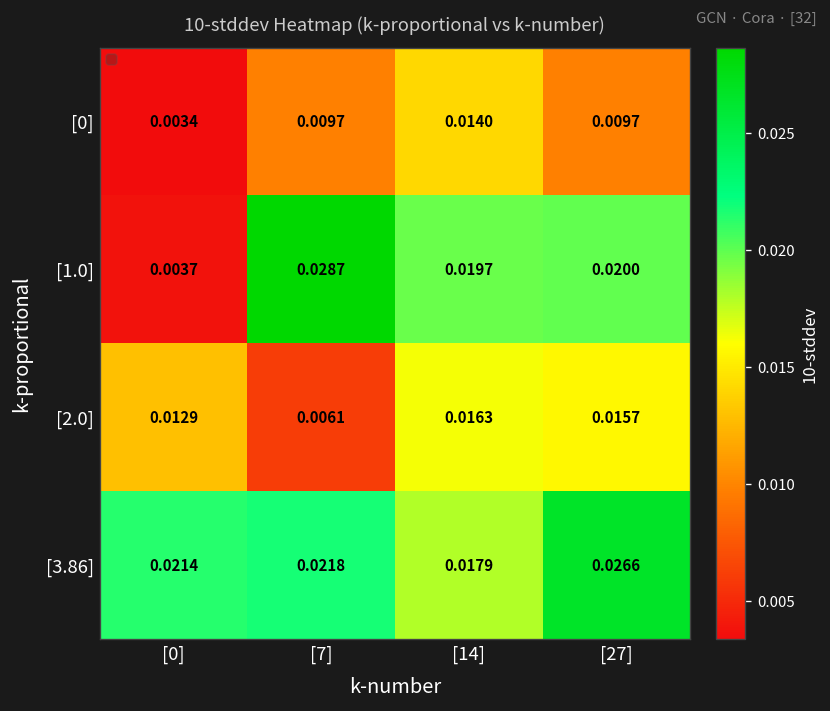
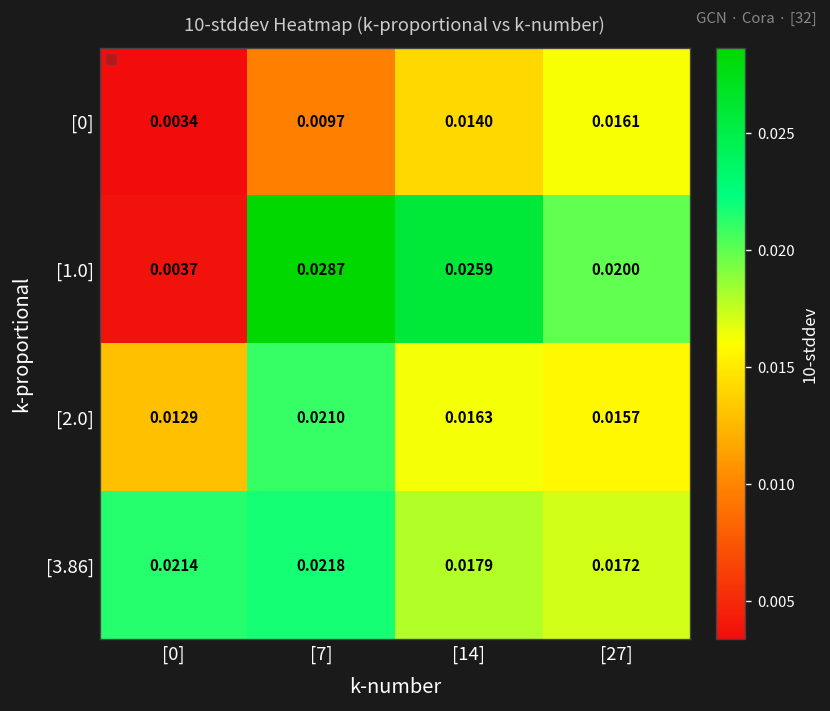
  {
    "[0]": {
      "[0]": 0.0034,
      "[7]": 0.0097,
      "[14]": 0.0140,
-     "[27]": 0.0097
+     "[27]": 0.0161
    },
    "[1.0]": {
      "[0]": 0.0037,
      "[7]": 0.0287,
-     "[14]": 0.0197,
+     "[14]": 0.0259,
      "[27]": 0.0200
    },
    "[2.0]": {
      "[0]": 0.0129,
-     "[7]": 0.0061,
+     "[7]": 0.0210,
      "[14]": 0.0163,
      "[27]": 0.0157
    },
    "[3.86]": {
      "[0]": 0.0214,
      "[7]": 0.0218,
      "[14]": 0.0179,
-     "[27]": 0.0266
+     "[27]": 0.0172
    }
  }
